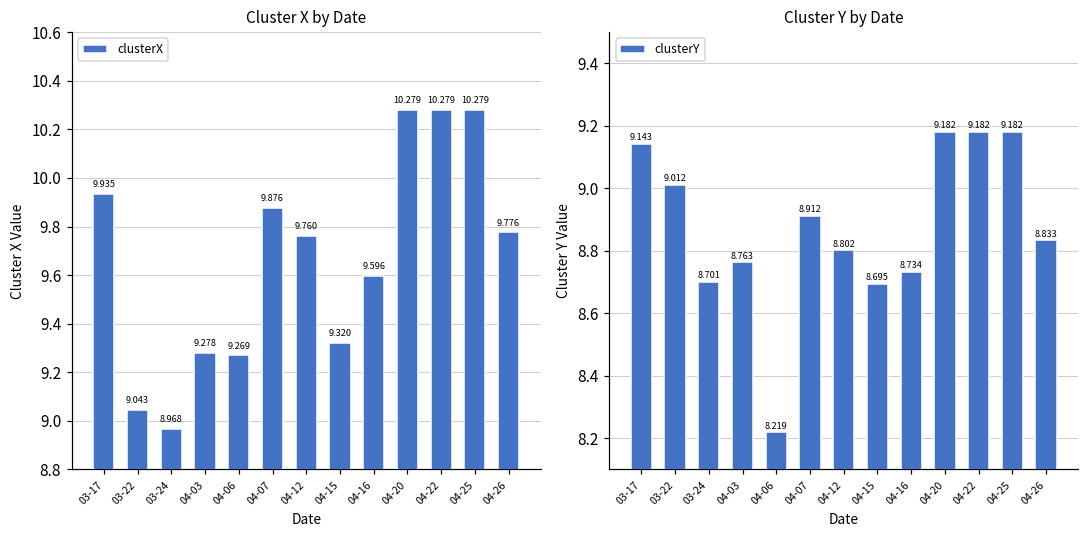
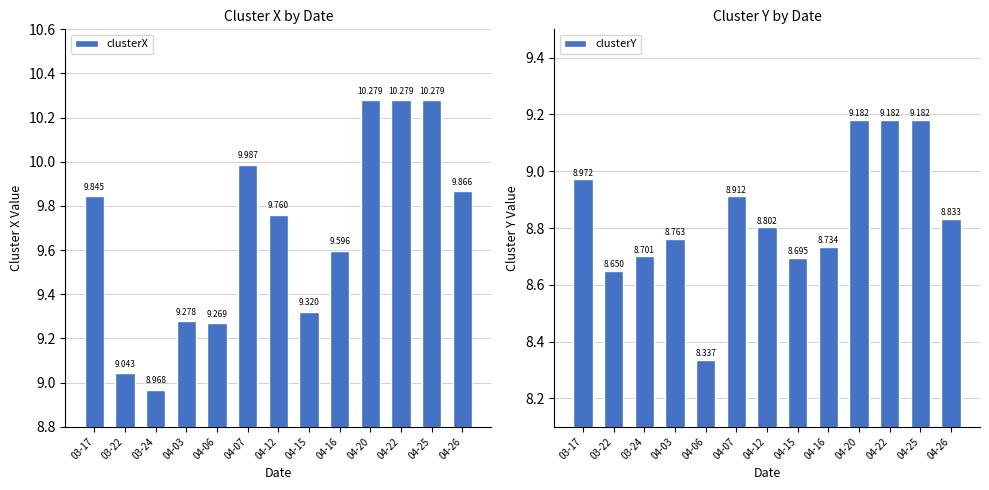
  {
    "Cluster X by Date": {
-     "03-17": 9.935,
+     "03-17": 9.845,
      "03-22": 9.043,
      "03-24": 8.968,
      "04-03": 9.278,
      "04-06": 9.269,
-     "04-07": 9.876,
+     "04-07": 9.987,
      "04-12": 9.760,
      "04-15": 9.320,
      "04-16": 9.596,
      "04-20": 10.279,
      "04-22": 10.279,
      "04-25": 10.279,
-     "04-26": 9.776
+     "04-26": 9.866
    },
    "Cluster Y by Date": {
-     "03-17": 9.143,
-     "03-22": 9.012,
+     "03-17": 8.972,
+     "03-22": 8.650,
      "03-24": 8.701,
      "04-03": 8.763,
-     "04-06": 8.219,
+     "04-06": 8.337,
      "04-07": 8.912,
      "04-12": 8.802,
      "04-15": 8.695,
      "04-16": 8.734,
      "04-20": 9.182,
      "04-22": 9.182,
      "04-25": 9.182,
      "04-26": 8.833
    }
  }
